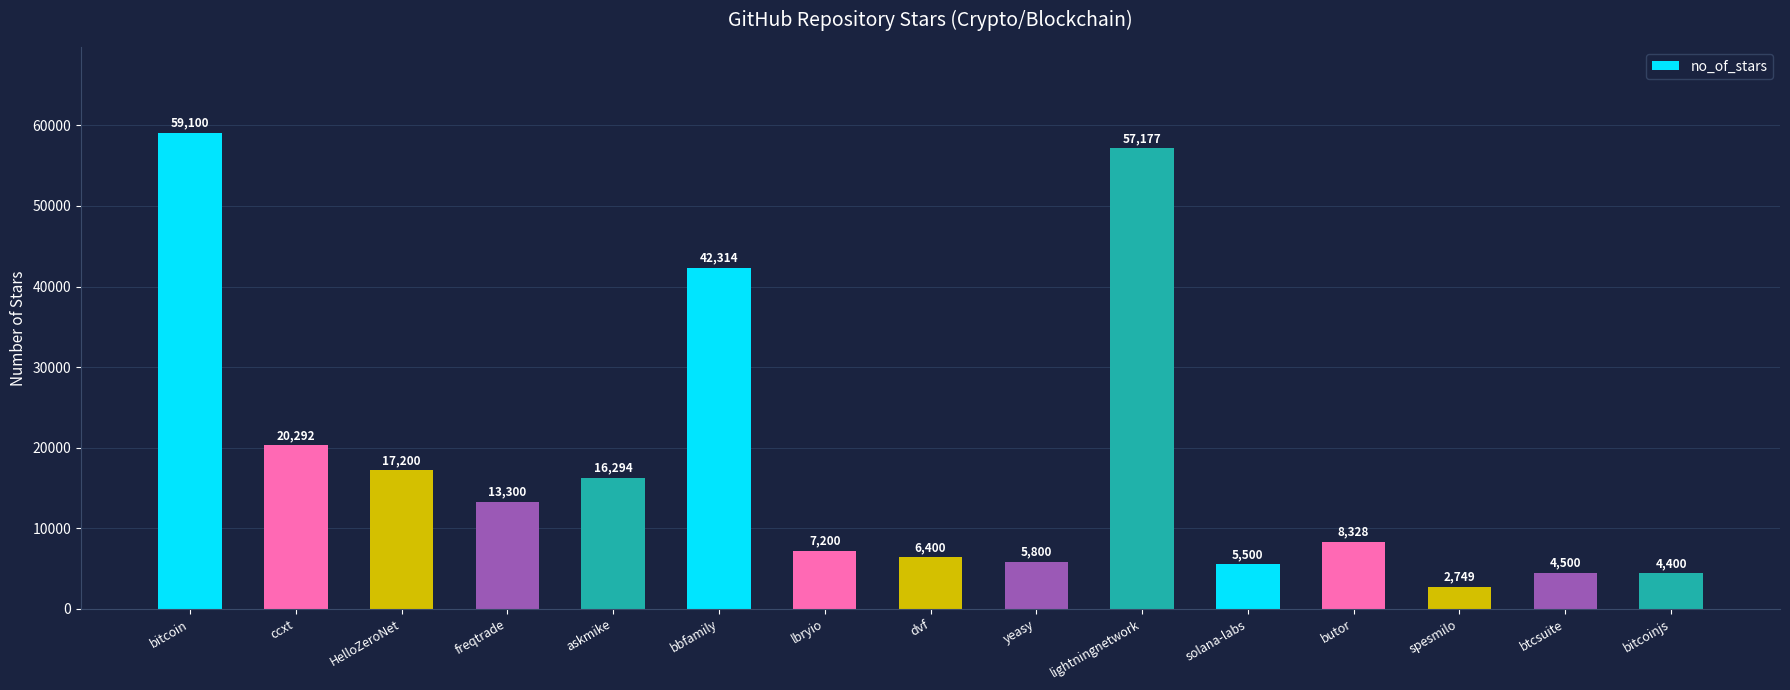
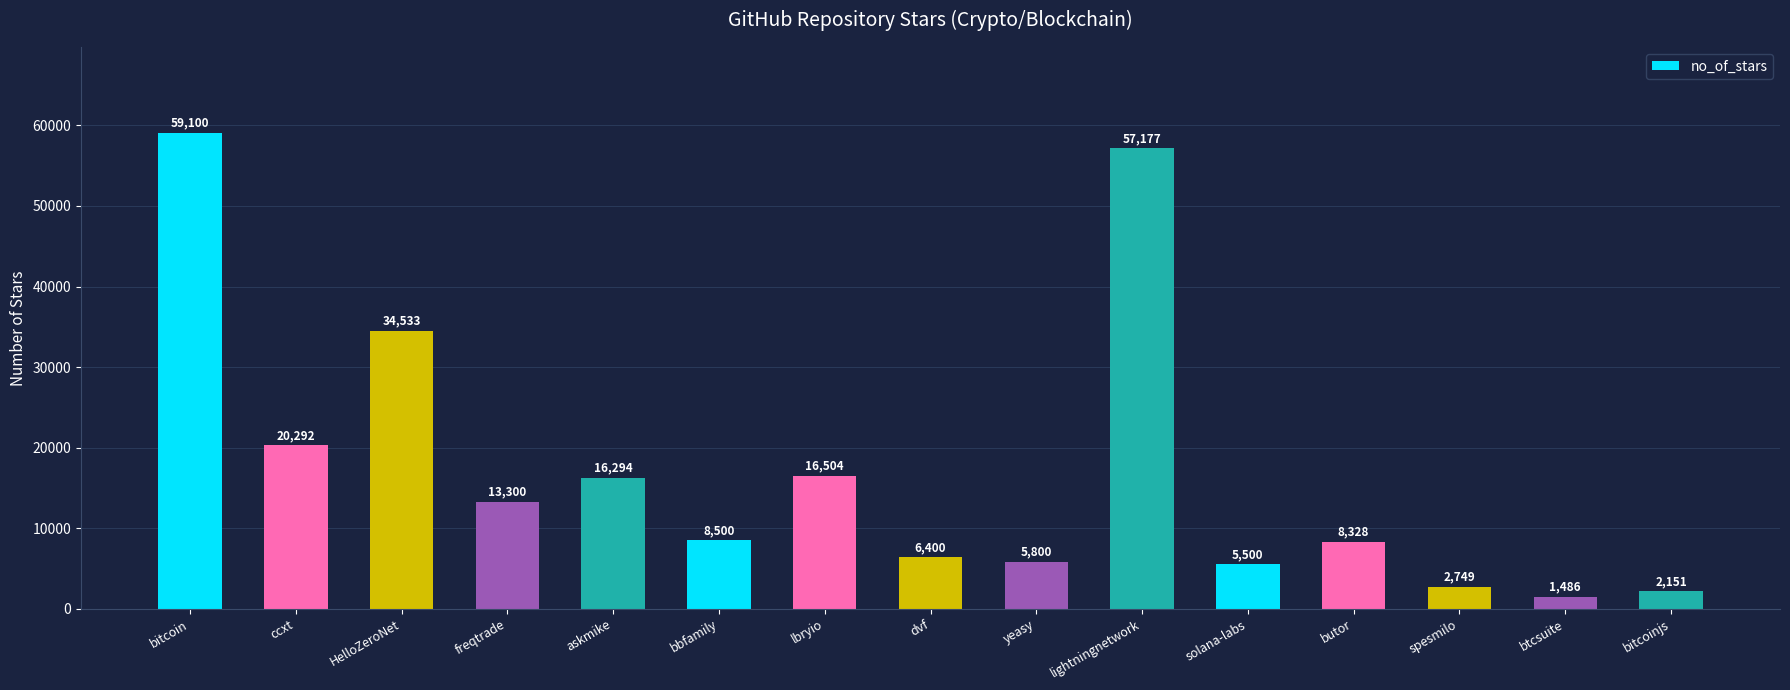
  {
    "bitcoin": "59,100",
    "ccxt": "20,292",
-   "HelloZeroNet": "17,200",
+   "HelloZeroNet": "34,533",
    "freqtrade": "13,300",
    "askmike": "16,294",
-   "bbfamily": "42,314",
-   "lbryio": "7,200",
+   "bbfamily": "8,500",
+   "lbryio": "16,504",
    "dvf": "6,400",
    "yeasy": "5,800",
    "lightningnetwork": "57,177",
    "solana-labs": "5,500",
    "butor": "8,328",
    "spesmilo": "2,749",
-   "btcsuite": "4,500",
-   "bitcoinjs": "4,400"
+   "btcsuite": "1,486",
+   "bitcoinjs": "2,151"
  }
